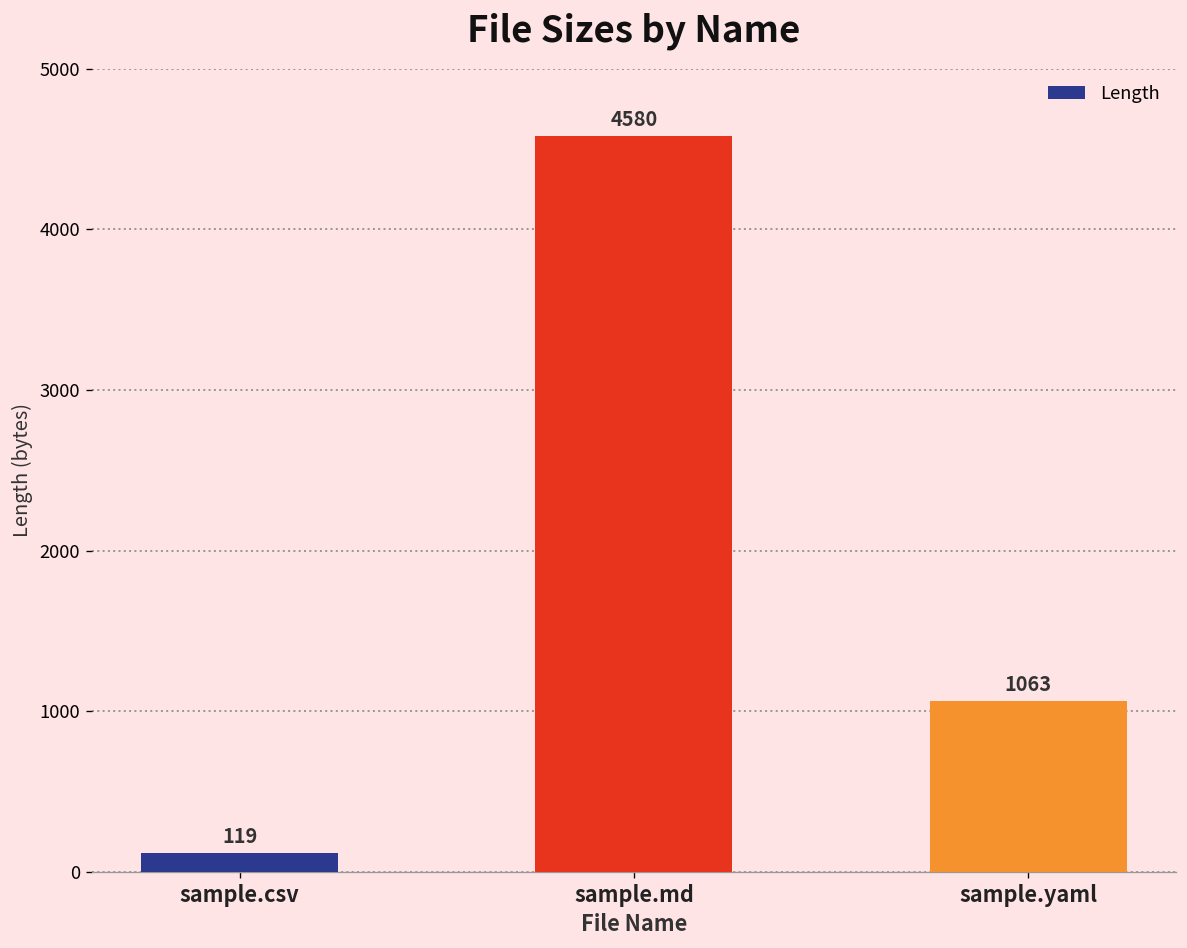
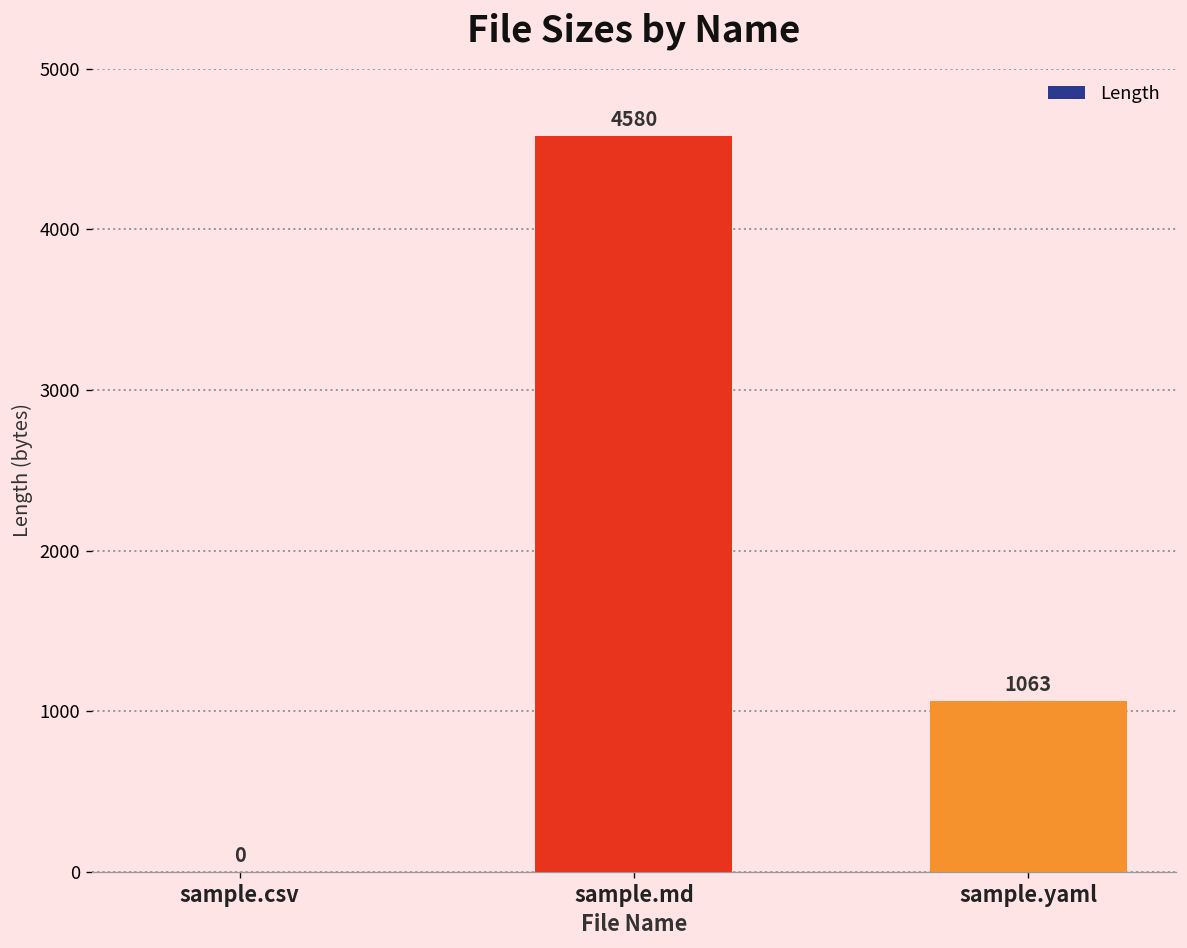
  {
-   "sample.csv": 119,
+   "sample.csv": 0,
    "sample.md": 4580,
    "sample.yaml": 1063
  }
